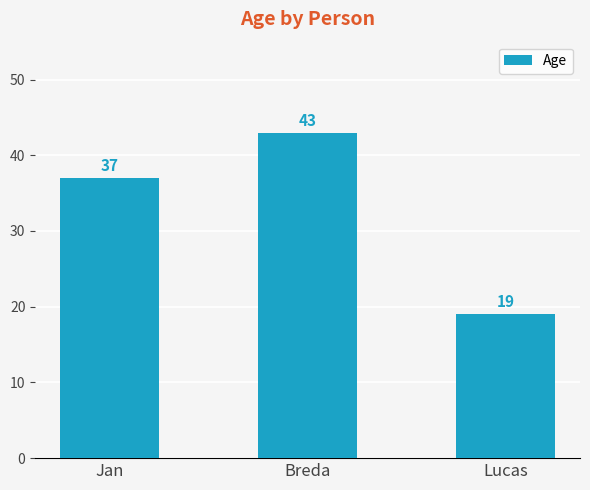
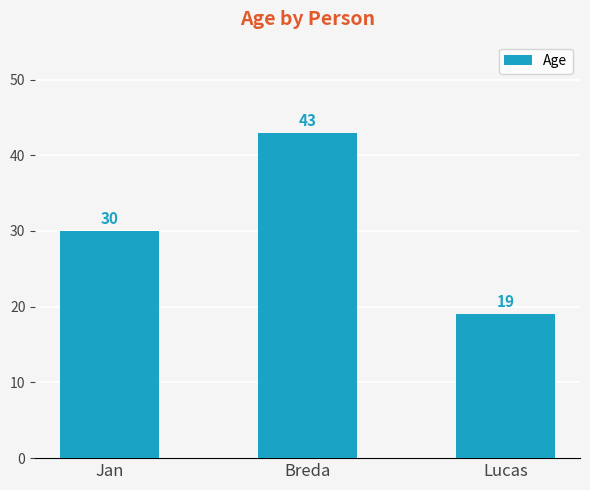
  {
-   "Jan": 37,
+   "Jan": 30,
    "Breda": 43,
    "Lucas": 19
  }
